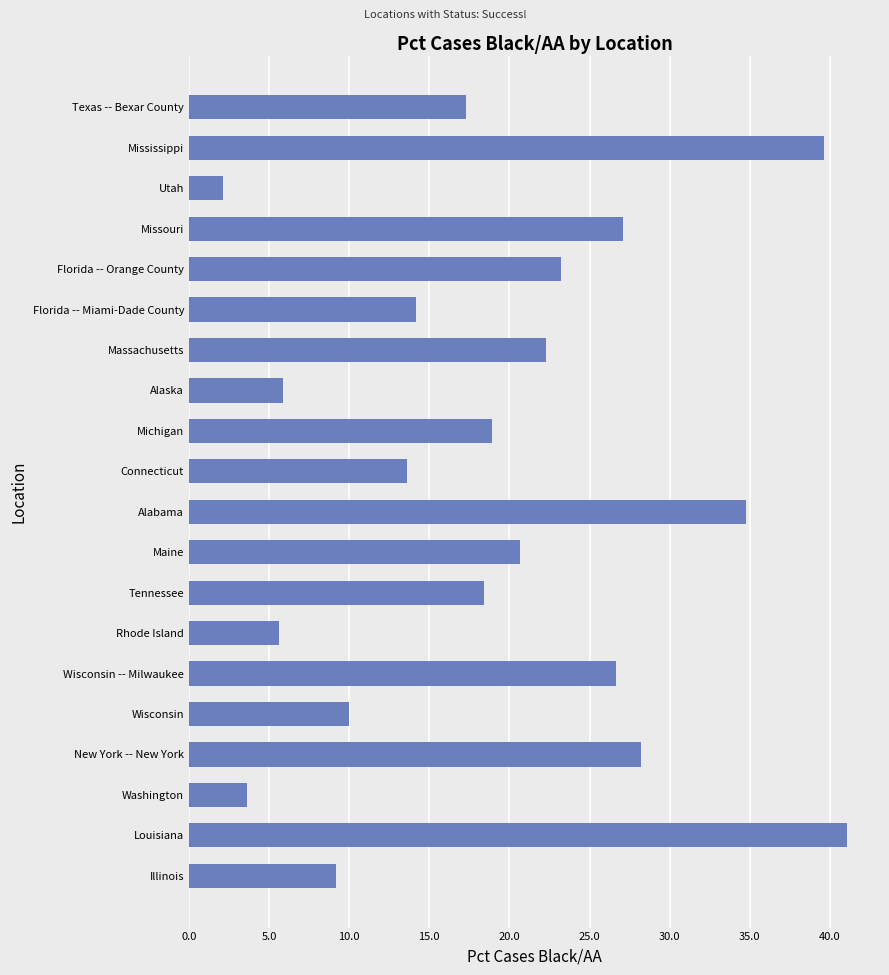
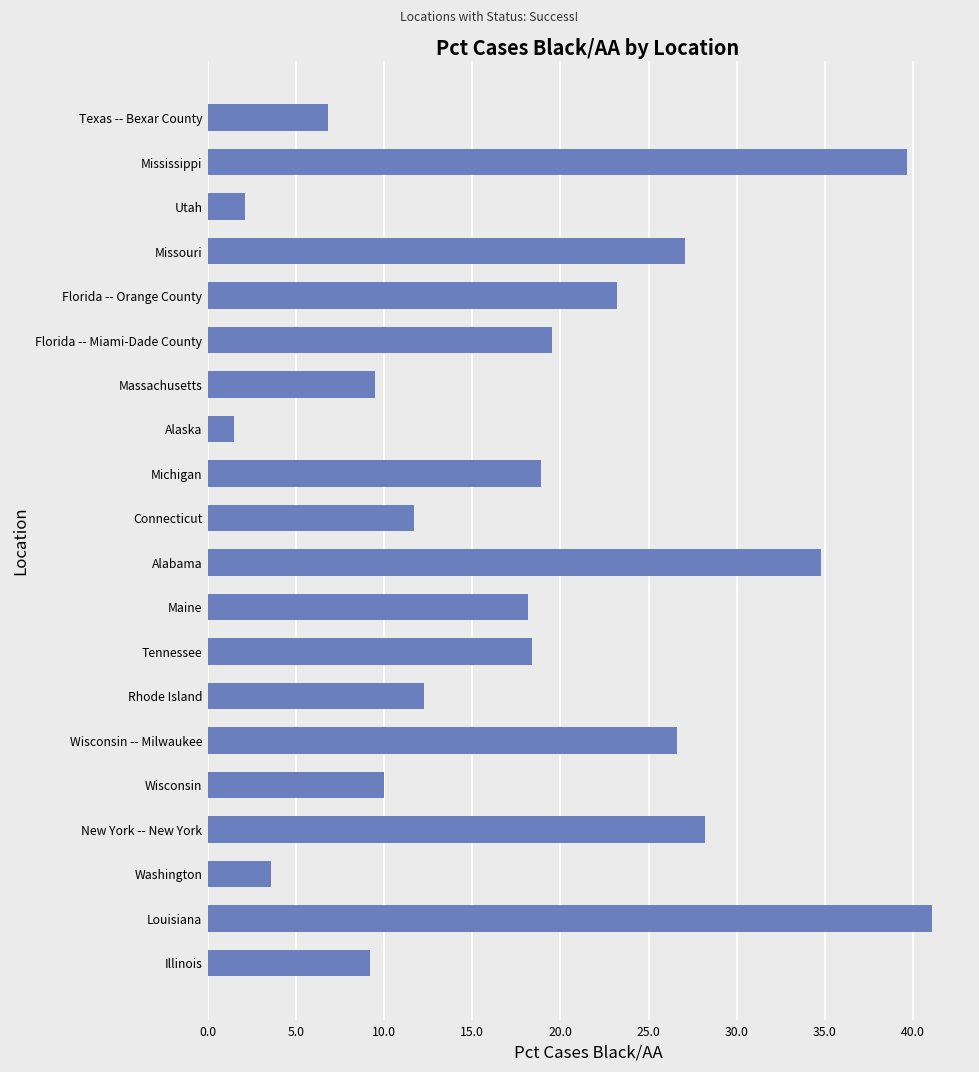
  {
-   "Texas -- Bexar County": 17.3,
+   "Texas -- Bexar County": 6.8,
    "Mississippi": 39.6,
    "Utah": 2.1,
    "Missouri": 27.1,
    "Florida -- Orange County": 23.2,
-   "Florida -- Miami-Dade County": 14.2,
-   "Massachusetts": 22.3,
-   "Alaska": 5.9,
+   "Florida -- Miami-Dade County": 19.5,
+   "Massachusetts": 9.5,
+   "Alaska": 1.5,
    "Michigan": 18.9,
-   "Connecticut": 13.6,
+   "Connecticut": 11.7,
    "Alabama": 34.8,
-   "Maine": 20.6,
+   "Maine": 18.2,
    "Tennessee": 18.4,
-   "Rhode Island": 5.7,
+   "Rhode Island": 12.3,
    "Wisconsin -- Milwaukee": 26.6,
    "Wisconsin": 10.0,
    "New York -- New York": 28.2,
    "Washington": 3.6,
    "Louisiana": 41.1,
    "Illinois": 9.2
  }
